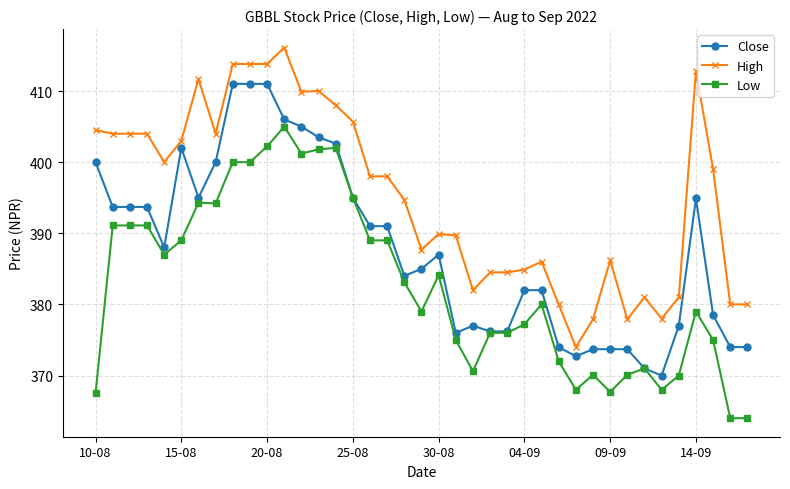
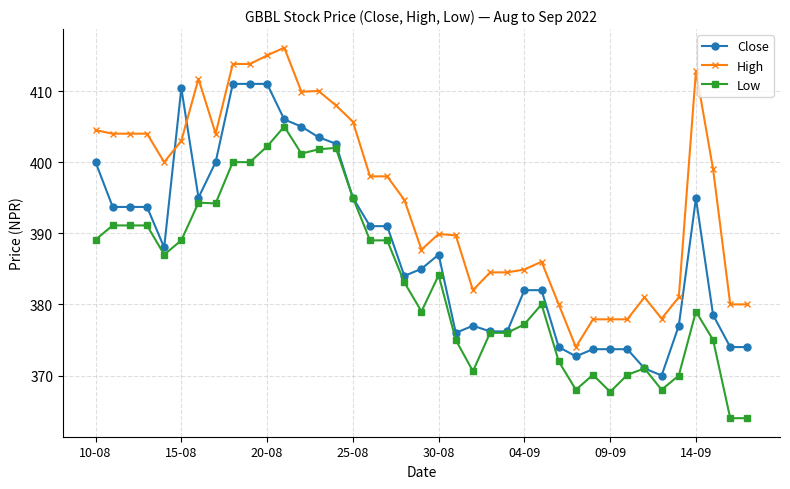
  {
    "Close": {
      "10-08": 400,
-     "15-08": 402,
+     "15-08": 410,
      "20-08": 411,
      "30-08": 387,
      "04-09": 382,
      "09-09": 374,
      "14-09": 395
    },
    "High": {
      "10-08": 405,
      "15-08": 403,
-     "20-08": 414,
+     "20-08": 415,
      "25-08": 406,
      "30-08": 390,
      "04-09": 385,
-     "09-09": 386,
+     "09-09": 378,
      "14-09": 413
    },
    "Low": {
-     "10-08": 368,
+     "10-08": 389,
      "15-08": 389,
      "20-08": 402,
      "30-08": 384,
      "04-09": 377,
      "09-09": 368,
      "14-09": 379
    }
  }
